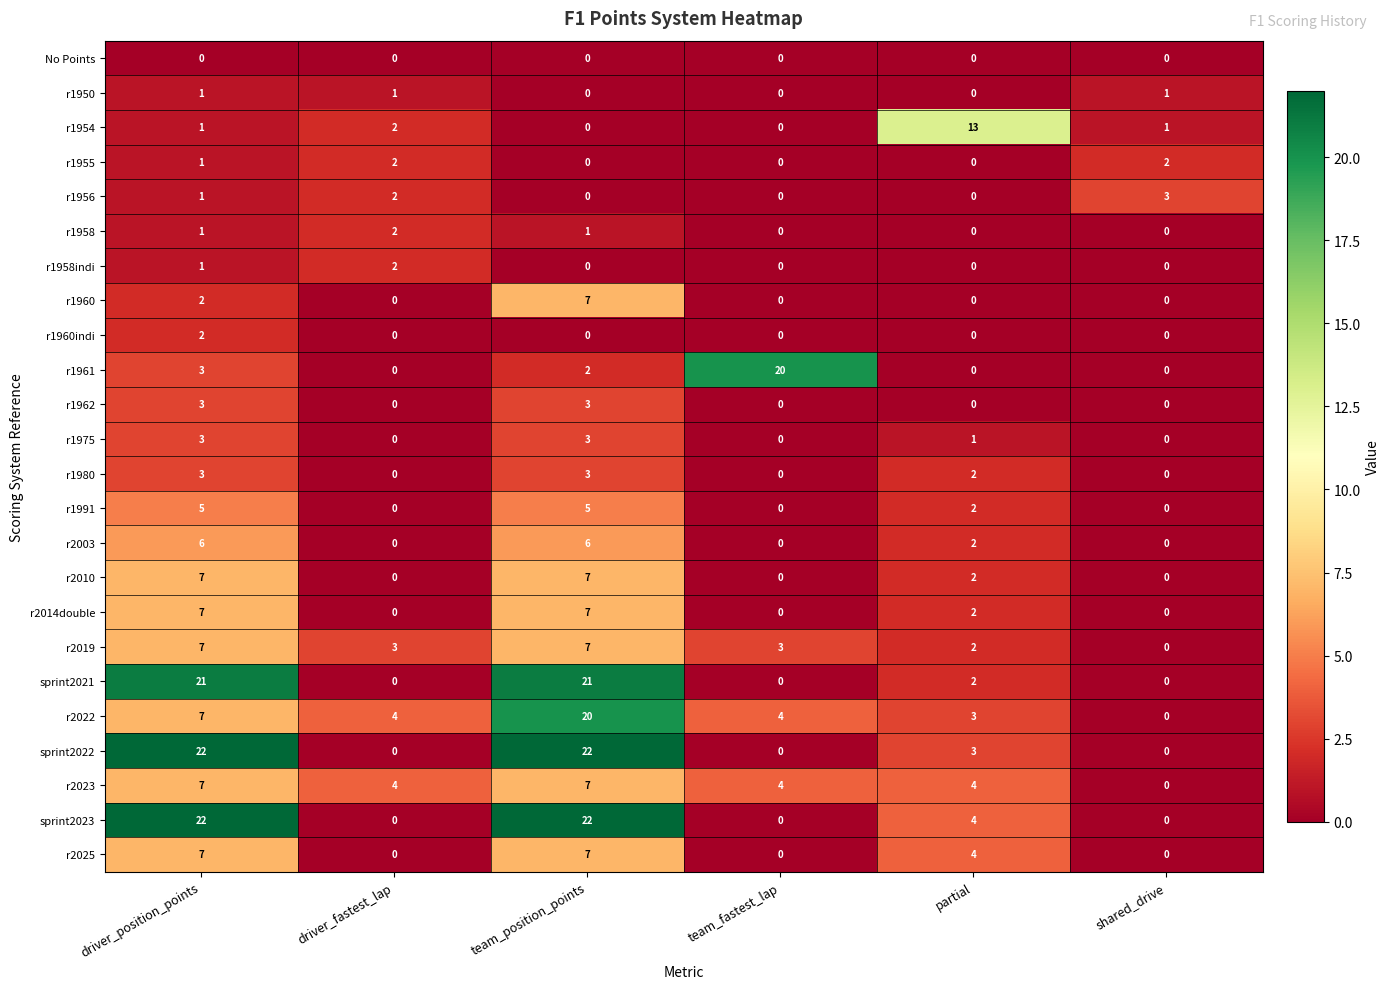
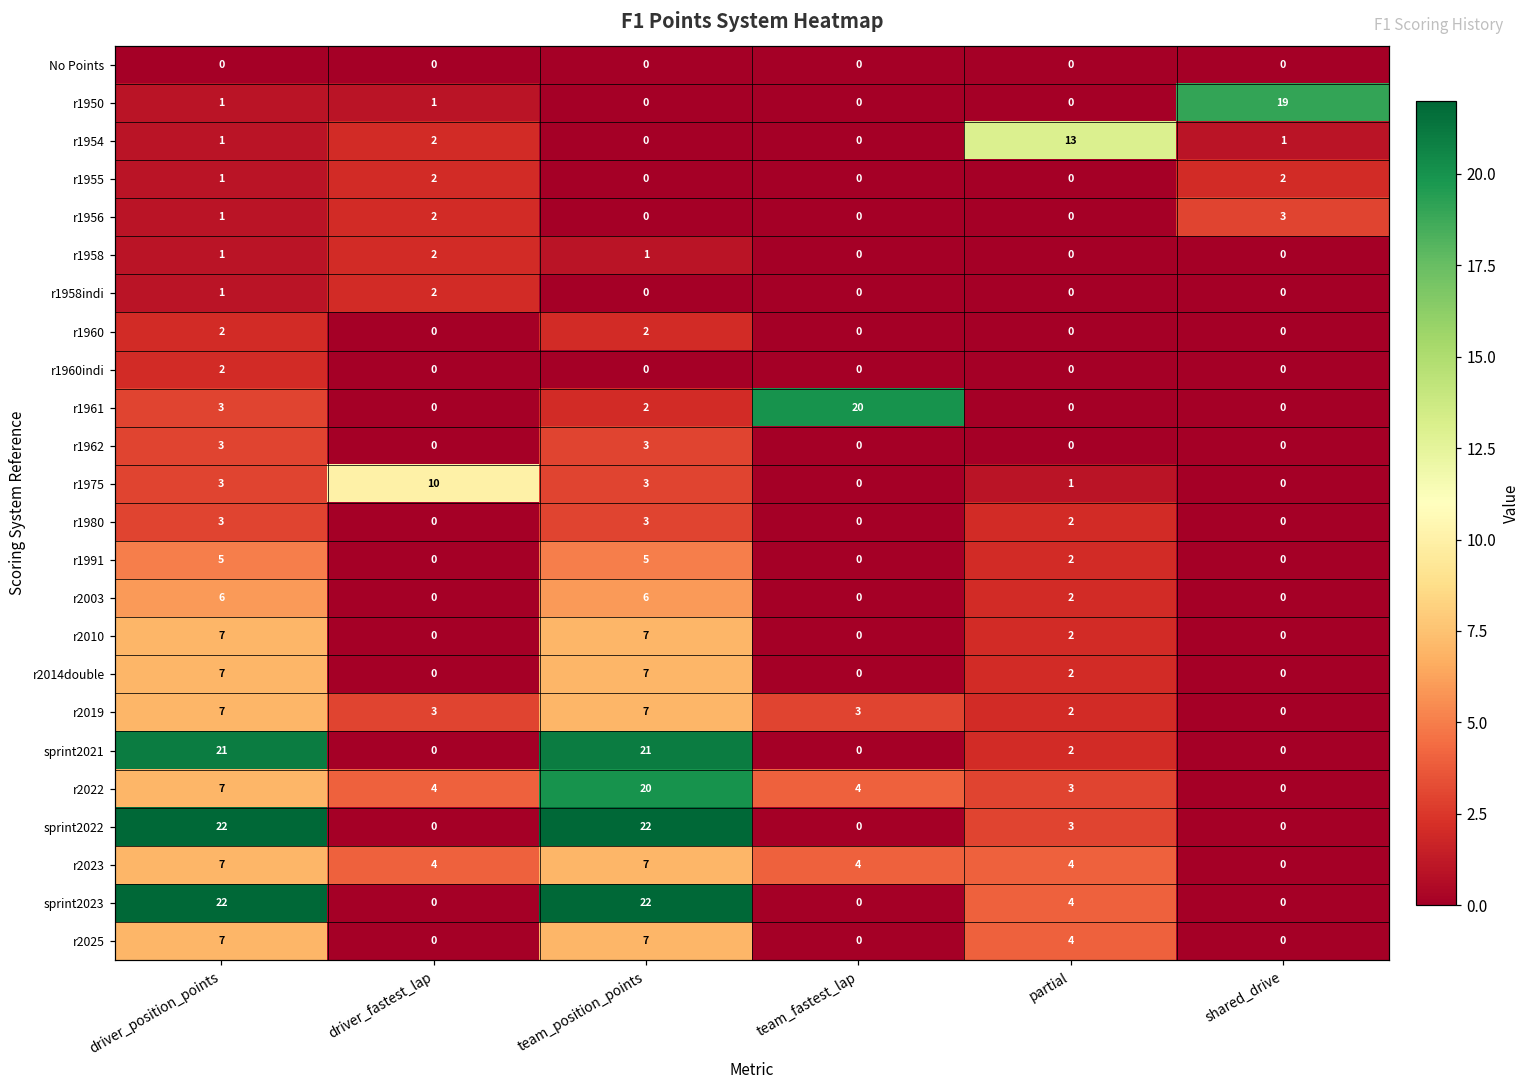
  {
    "No Points": {
      "driver_position_points": 0,
      "driver_fastest_lap": 0,
      "team_position_points": 0,
      "team_fastest_lap": 0,
      "partial": 0,
      "shared_drive": 0
    },
    "r1950": {
      "driver_position_points": 1,
      "driver_fastest_lap": 1,
      "team_position_points": 0,
      "team_fastest_lap": 0,
      "partial": 0,
-     "shared_drive": 1
+     "shared_drive": 19
    },
    "r1954": {
      "driver_position_points": 1,
      "driver_fastest_lap": 2,
      "team_position_points": 0,
      "team_fastest_lap": 0,
      "partial": 13,
      "shared_drive": 1
    },
    "r1955": {
      "driver_position_points": 1,
      "driver_fastest_lap": 2,
      "team_position_points": 0,
      "team_fastest_lap": 0,
      "partial": 0,
      "shared_drive": 2
    },
    "r1956": {
      "driver_position_points": 1,
      "driver_fastest_lap": 2,
      "team_position_points": 0,
      "team_fastest_lap": 0,
      "partial": 0,
      "shared_drive": 3
    },
    "r1958": {
      "driver_position_points": 1,
      "driver_fastest_lap": 2,
      "team_position_points": 1,
      "team_fastest_lap": 0,
      "partial": 0,
      "shared_drive": 0
    },
    "r1958indi": {
      "driver_position_points": 1,
      "driver_fastest_lap": 2,
      "team_position_points": 0,
      "team_fastest_lap": 0,
      "partial": 0,
      "shared_drive": 0
    },
    "r1960": {
      "driver_position_points": 2,
      "driver_fastest_lap": 0,
-     "team_position_points": 7,
+     "team_position_points": 2,
      "team_fastest_lap": 0,
      "partial": 0,
      "shared_drive": 0
    },
    "r1960indi": {
      "driver_position_points": 2,
      "driver_fastest_lap": 0,
      "team_position_points": 0,
      "team_fastest_lap": 0,
      "partial": 0,
      "shared_drive": 0
    },
    "r1961": {
      "driver_position_points": 3,
      "driver_fastest_lap": 0,
      "team_position_points": 2,
      "team_fastest_lap": 20,
      "partial": 0,
      "shared_drive": 0
    },
    "r1962": {
      "driver_position_points": 3,
      "driver_fastest_lap": 0,
      "team_position_points": 3,
      "team_fastest_lap": 0,
      "partial": 0,
      "shared_drive": 0
    },
    "r1975": {
      "driver_position_points": 3,
-     "driver_fastest_lap": 0,
+     "driver_fastest_lap": 10,
      "team_position_points": 3,
      "team_fastest_lap": 0,
      "partial": 1,
      "shared_drive": 0
    },
    "r1980": {
      "driver_position_points": 3,
      "driver_fastest_lap": 0,
      "team_position_points": 3,
      "team_fastest_lap": 0,
      "partial": 2,
      "shared_drive": 0
    },
    "r1991": {
      "driver_position_points": 5,
      "driver_fastest_lap": 0,
      "team_position_points": 5,
      "team_fastest_lap": 0,
      "partial": 2,
      "shared_drive": 0
    },
    "r2003": {
      "driver_position_points": 6,
      "driver_fastest_lap": 0,
      "team_position_points": 6,
      "team_fastest_lap": 0,
      "partial": 2,
      "shared_drive": 0
    },
    "r2010": {
      "driver_position_points": 7,
      "driver_fastest_lap": 0,
      "team_position_points": 7,
      "team_fastest_lap": 0,
      "partial": 2,
      "shared_drive": 0
    },
    "r2014double": {
      "driver_position_points": 7,
      "driver_fastest_lap": 0,
      "team_position_points": 7,
      "team_fastest_lap": 0,
      "partial": 2,
      "shared_drive": 0
    },
    "r2019": {
      "driver_position_points": 7,
      "driver_fastest_lap": 3,
      "team_position_points": 7,
      "team_fastest_lap": 3,
      "partial": 2,
      "shared_drive": 0
    },
    "sprint2021": {
      "driver_position_points": 21,
      "driver_fastest_lap": 0,
      "team_position_points": 21,
      "team_fastest_lap": 0,
      "partial": 2,
      "shared_drive": 0
    },
    "r2022": {
      "driver_position_points": 7,
      "driver_fastest_lap": 4,
      "team_position_points": 20,
      "team_fastest_lap": 4,
      "partial": 3,
      "shared_drive": 0
    },
    "sprint2022": {
      "driver_position_points": 22,
      "driver_fastest_lap": 0,
      "team_position_points": 22,
      "team_fastest_lap": 0,
      "partial": 3,
      "shared_drive": 0
    },
    "r2023": {
      "driver_position_points": 7,
      "driver_fastest_lap": 4,
      "team_position_points": 7,
      "team_fastest_lap": 4,
      "partial": 4,
      "shared_drive": 0
    },
    "sprint2023": {
      "driver_position_points": 22,
      "driver_fastest_lap": 0,
      "team_position_points": 22,
      "team_fastest_lap": 0,
      "partial": 4,
      "shared_drive": 0
    },
    "r2025": {
      "driver_position_points": 7,
      "driver_fastest_lap": 0,
      "team_position_points": 7,
      "team_fastest_lap": 0,
      "partial": 4,
      "shared_drive": 0
    }
  }
